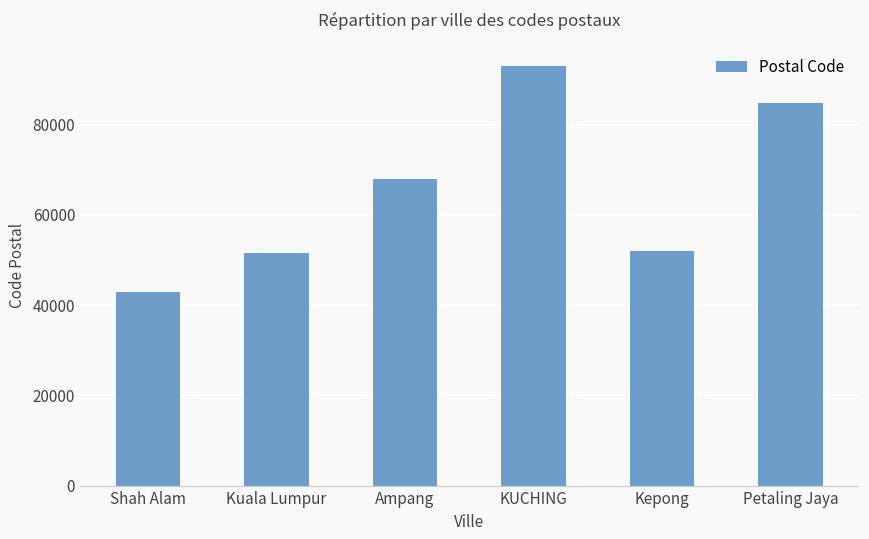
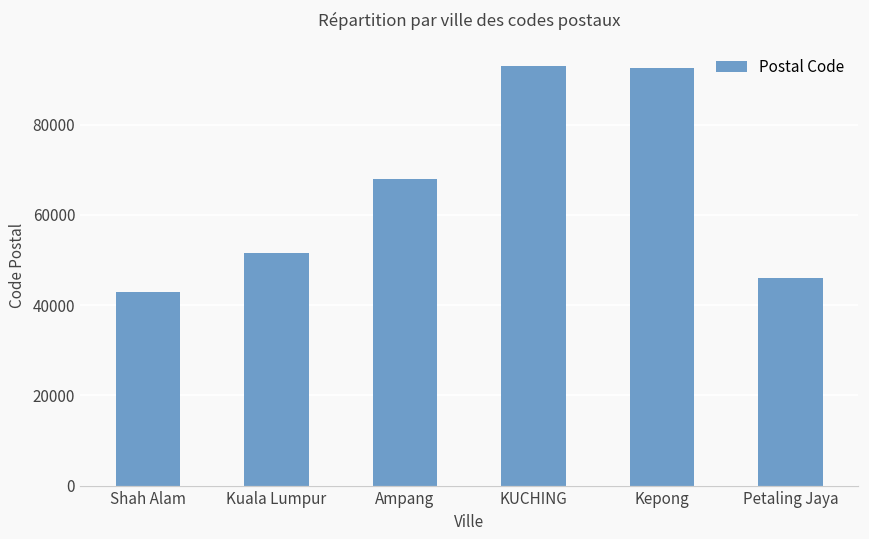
  {
    "Shah Alam": 43000,
    "Kuala Lumpur": 51000,
    "Ampang": 68000,
    "KUCHING": 93000,
-   "Kepong": 52000,
-   "Petaling Jaya": 85000
+   "Kepong": 92000,
+   "Petaling Jaya": 46000
  }
